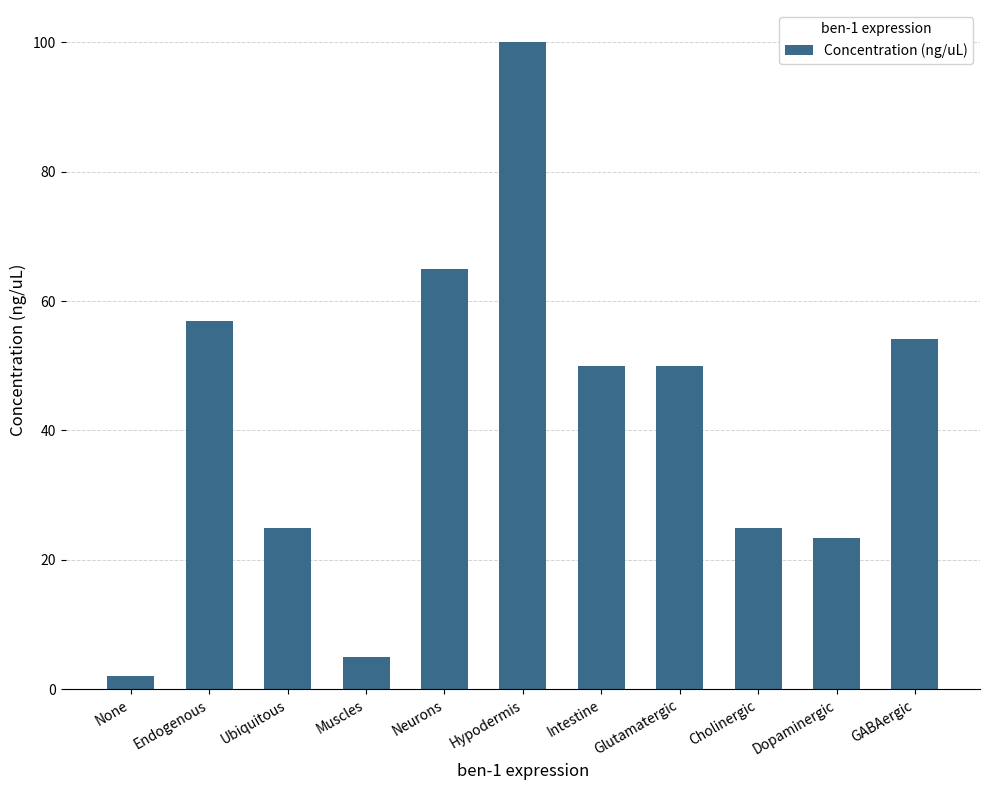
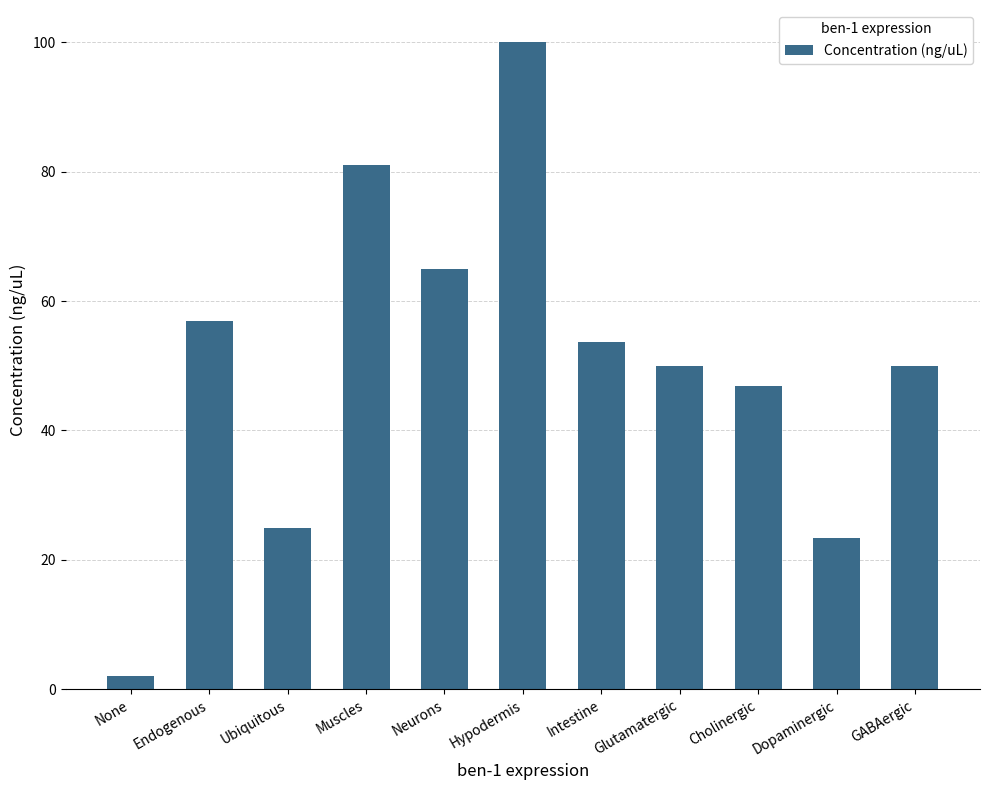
  {
    "None": 2,
    "Endogenous": 57,
    "Ubiquitous": 25,
-   "Muscles": 5,
+   "Muscles": 81,
    "Neurons": 65,
    "Hypodermis": 100,
-   "Intestine": 50,
+   "Intestine": 54,
    "Glutamatergic": 50,
-   "Cholinergic": 25,
+   "Cholinergic": 47,
    "Dopaminergic": 23,
-   "GABAergic": 54
+   "GABAergic": 50
  }
